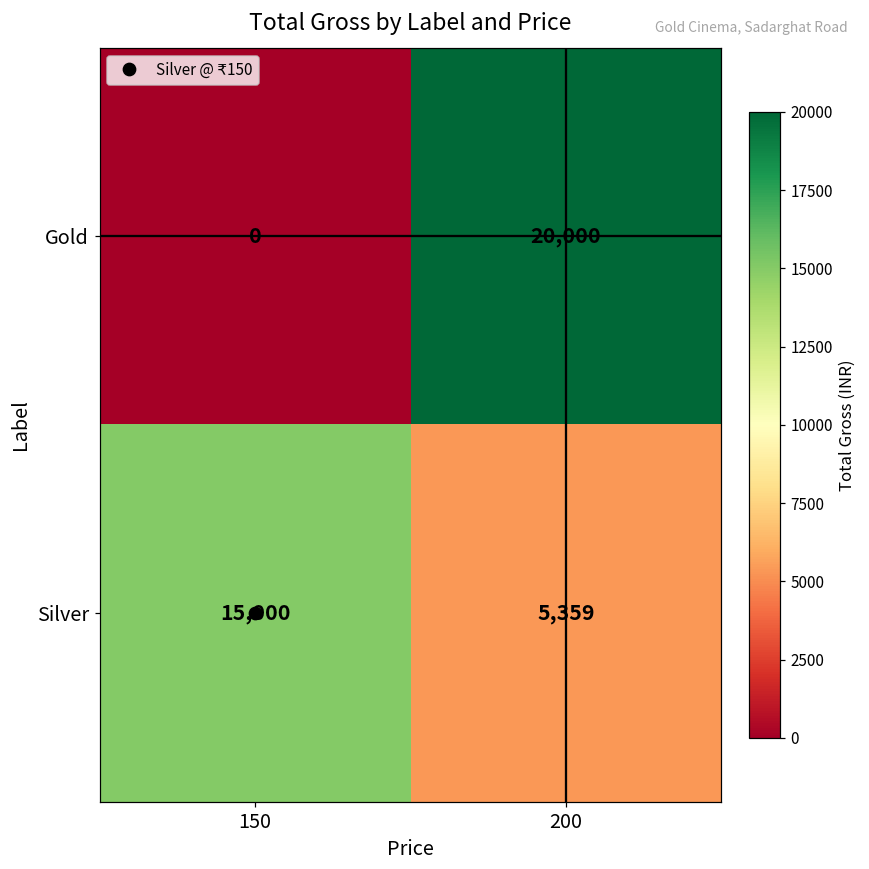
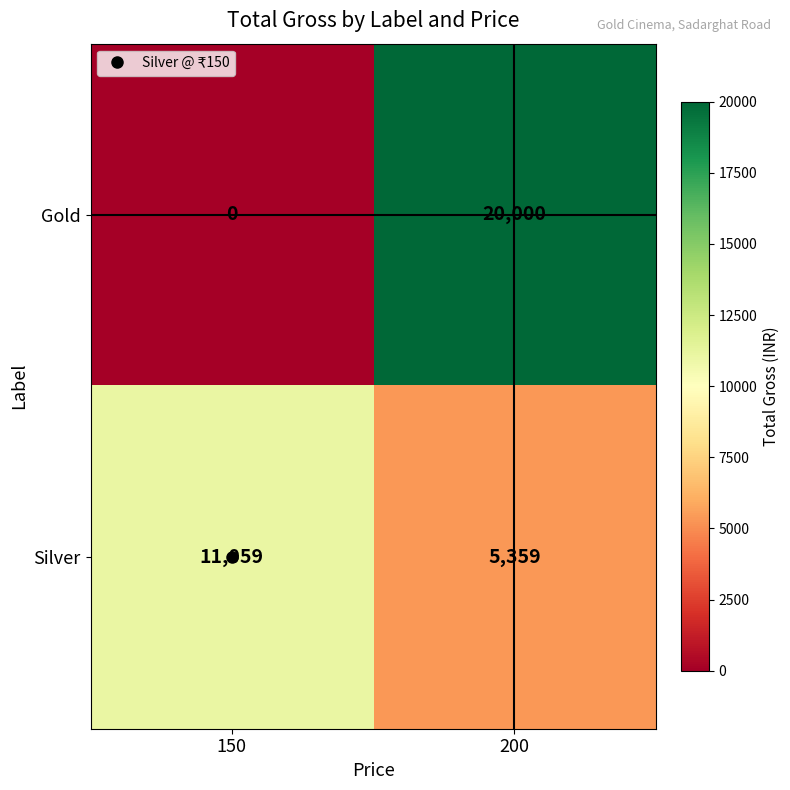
  {
    "Gold": {
      "150": "0",
      "200": "20,000"
    },
    "Silver": {
-     "150": "15,000",
+     "150": "11,059",
      "200": "5,359"
    }
  }
